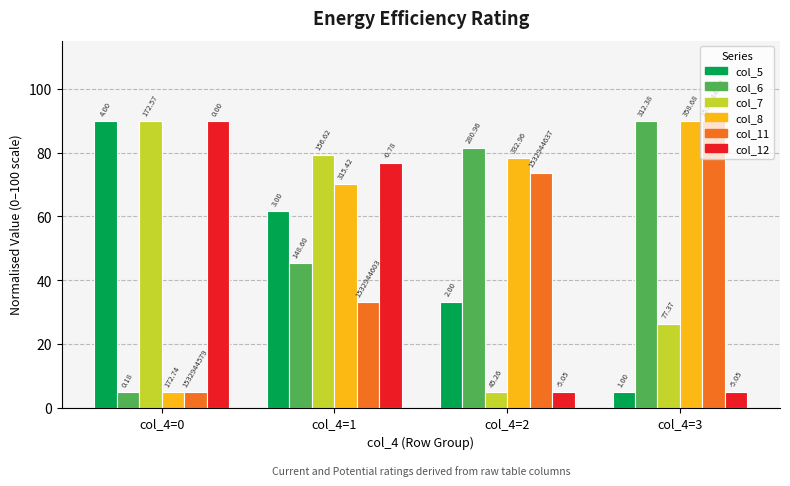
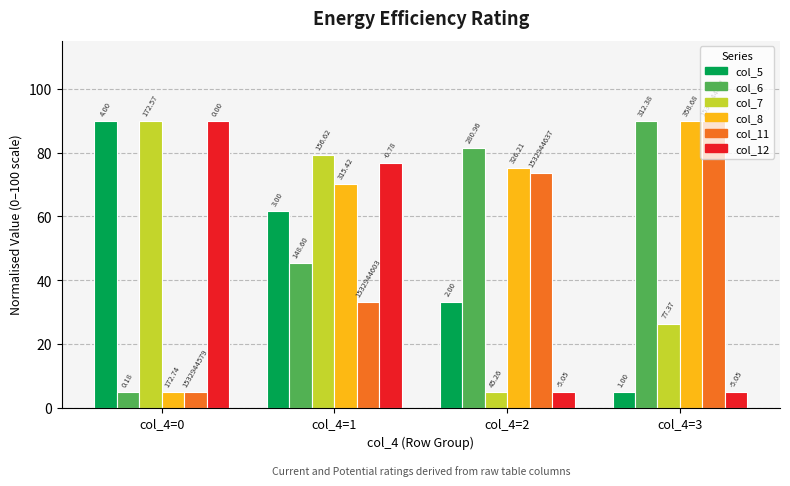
  {
    "col_8": {
-     "col_4=2": 332.96
+     "col_4=2": 326.21
    }
  }
